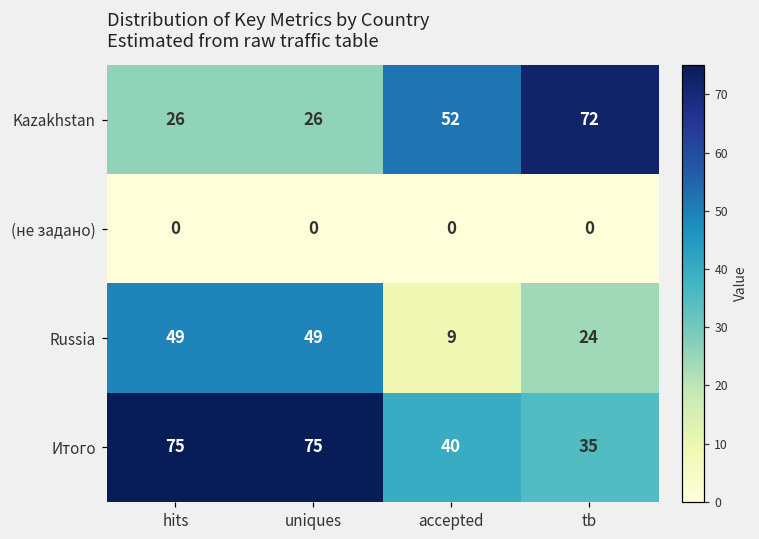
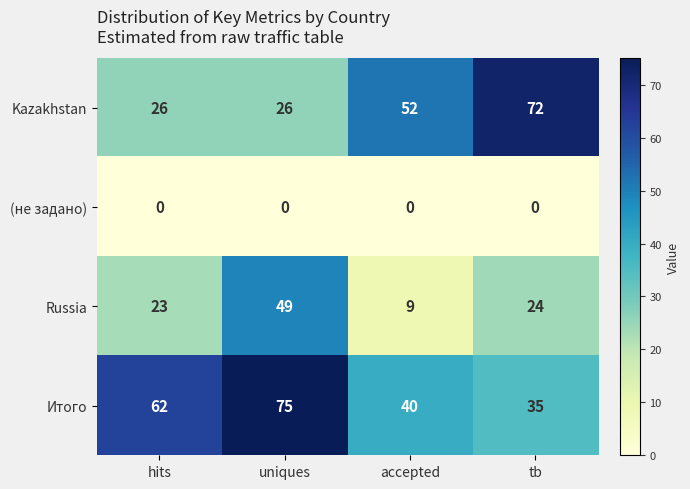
  {
    "Kazakhstan": {
      "hits": 26,
      "uniques": 26,
      "accepted": 52,
      "tb": 72
    },
    "(не задано)": {
      "hits": 0,
      "uniques": 0,
      "accepted": 0,
      "tb": 0
    },
    "Russia": {
-     "hits": 49,
+     "hits": 23,
      "uniques": 49,
      "accepted": 9,
      "tb": 24
    },
    "Итого": {
-     "hits": 75,
+     "hits": 62,
      "uniques": 75,
      "accepted": 40,
      "tb": 35
    }
  }
